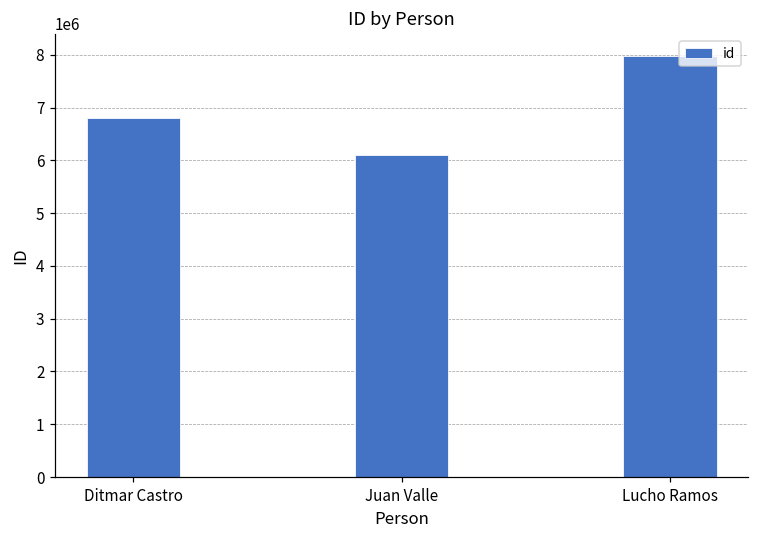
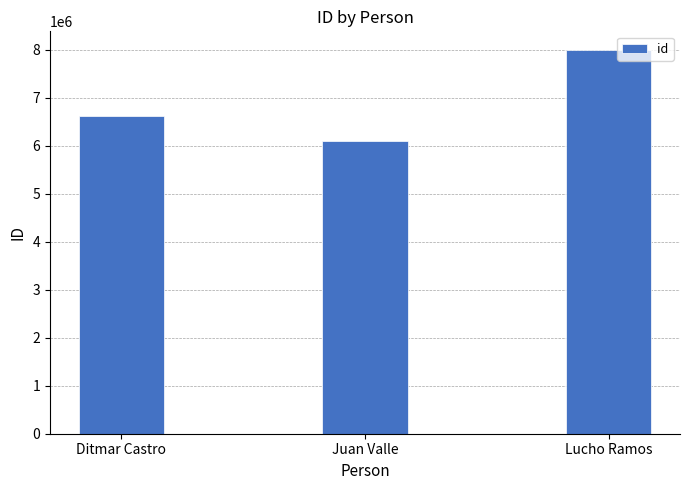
  {
-   "Ditmar Castro": 6800000,
+   "Ditmar Castro": 6600000,
    "Juan Valle": 6100000,
    "Lucho Ramos": 8000000
  }
